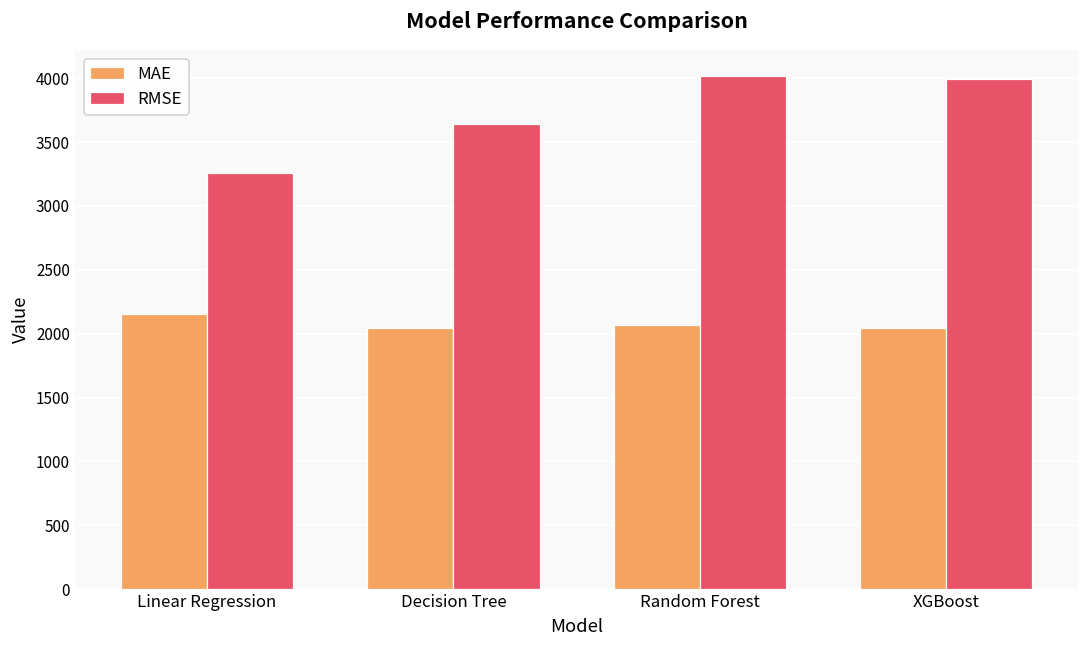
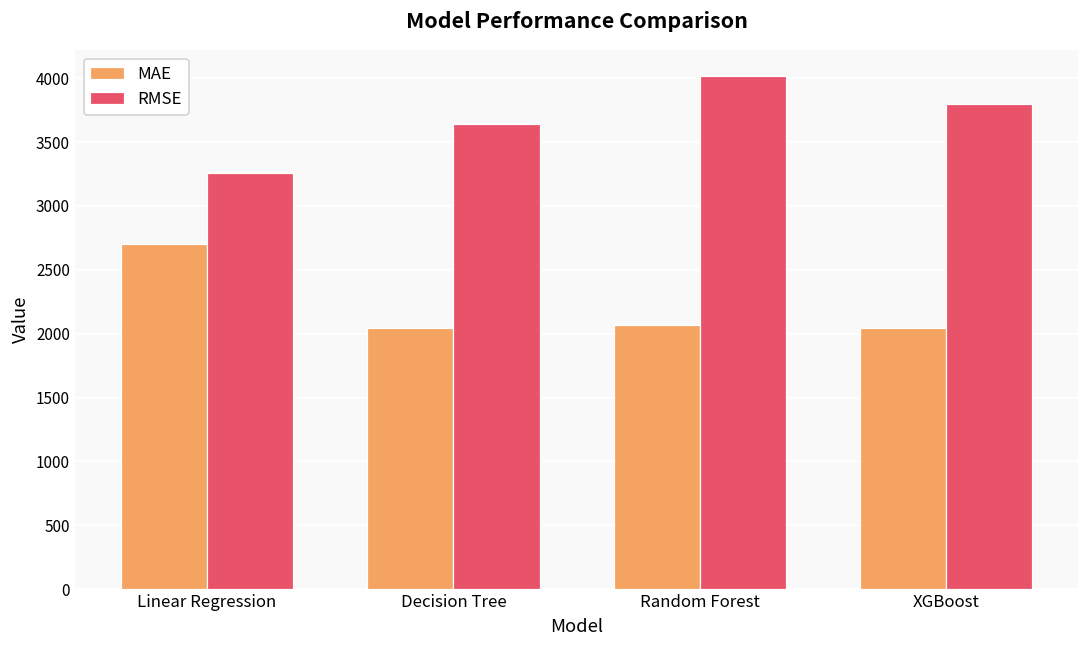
  {
    "MAE": {
-     "Linear Regression": 2160,
+     "Linear Regression": 2700,
      "Decision Tree": 2040,
      "Random Forest": 2070,
      "XGBoost": 2040
    },
    "RMSE": {
      "Linear Regression": 3260,
      "Decision Tree": 3640,
      "Random Forest": 4020,
-     "XGBoost": 3990
+     "XGBoost": 3800
    }
  }
